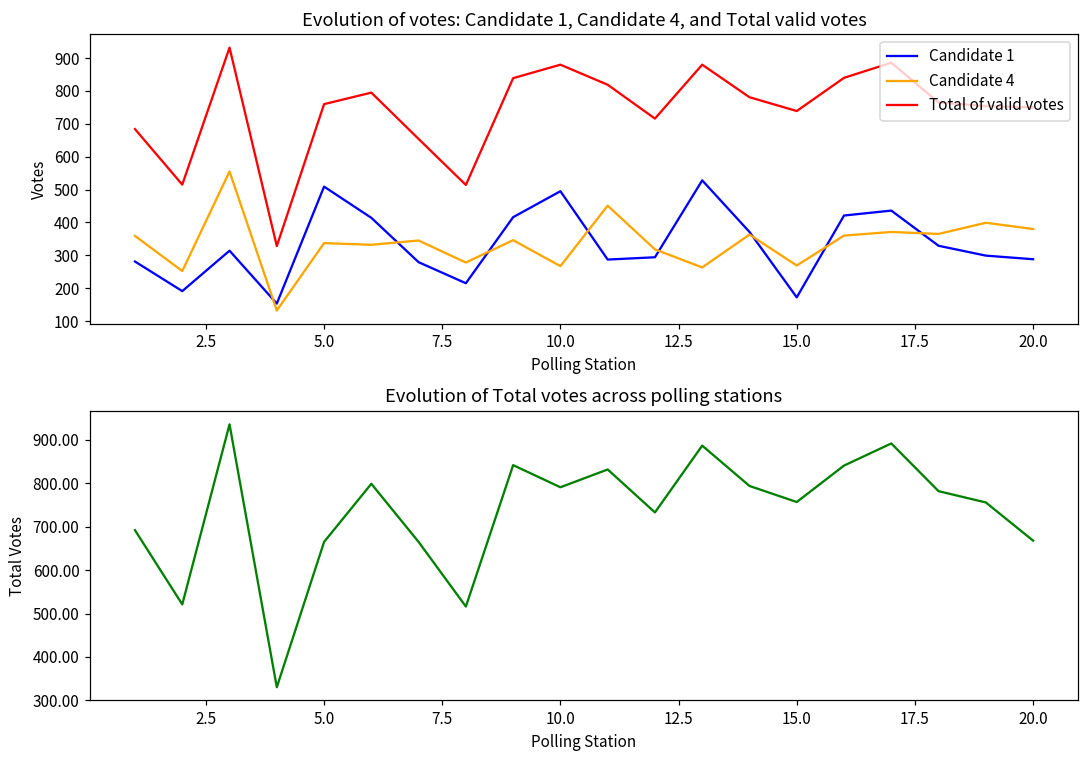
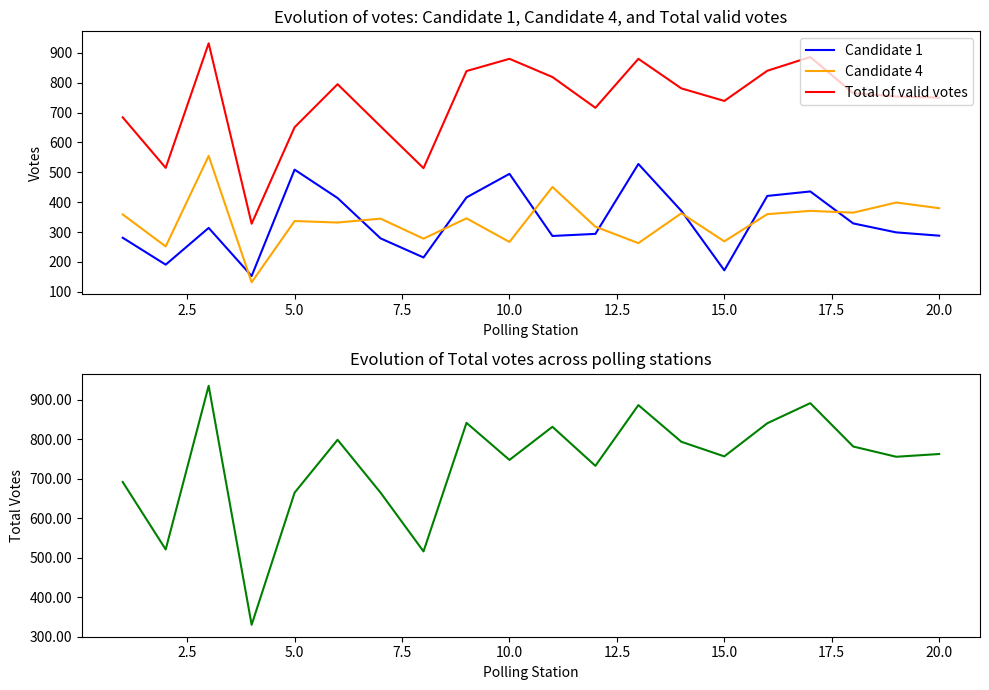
  {
    "Evolution of votes: Candidate 1, Candidate 4, and Total valid votes": {
      "Candidate 1": {
        "5.0": 510,
        "10.0": 500,
        "15.0": 170,
        "20.0": 290
      },
      "Candidate 4": {
        "5.0": 340,
        "10.0": 270,
        "15.0": 270,
        "20.0": 380
      },
      "Total of valid votes": {
-       "5.0": 760,
+       "5.0": 650,
        "10.0": 880,
        "15.0": 740
      }
    },
    "Evolution of Total votes across polling stations": {
      "5.0": 670,
-     "10.0": 790,
+     "10.0": 750,
      "15.0": 760,
-     "20.0": 670
+     "20.0": 760
    }
  }
